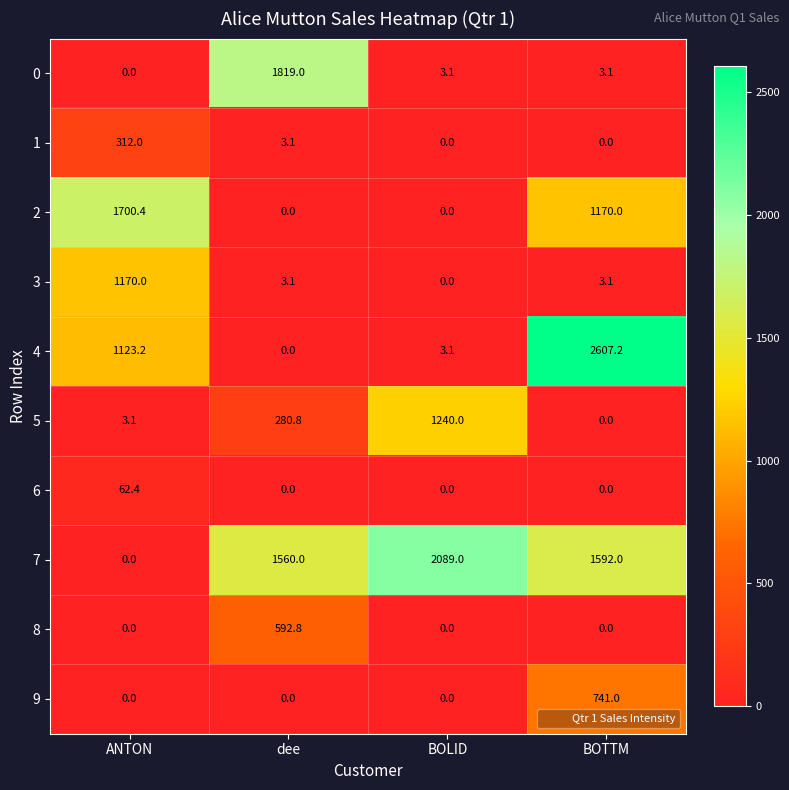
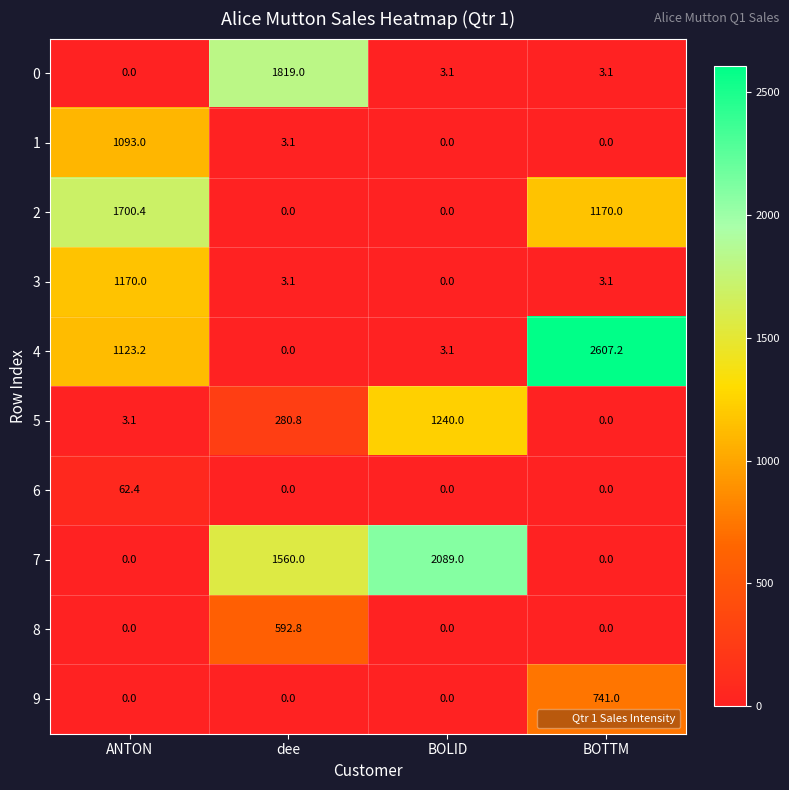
  {
    "0": {
      "ANTON": 0.0,
      "dee": 1819.0,
      "BOLID": 3.1,
      "BOTTM": 3.1
    },
    "1": {
-     "ANTON": 312.0,
+     "ANTON": 1093.0,
      "dee": 3.1,
      "BOLID": 0.0,
      "BOTTM": 0.0
    },
    "2": {
      "ANTON": 1700.4,
      "dee": 0.0,
      "BOLID": 0.0,
      "BOTTM": 1170.0
    },
    "3": {
      "ANTON": 1170.0,
      "dee": 3.1,
      "BOLID": 0.0,
      "BOTTM": 3.1
    },
    "4": {
      "ANTON": 1123.2,
      "dee": 0.0,
      "BOLID": 3.1,
      "BOTTM": 2607.2
    },
    "5": {
      "ANTON": 3.1,
      "dee": 280.8,
      "BOLID": 1240.0,
      "BOTTM": 0.0
    },
    "6": {
      "ANTON": 62.4,
      "dee": 0.0,
      "BOLID": 0.0,
      "BOTTM": 0.0
    },
    "7": {
      "ANTON": 0.0,
      "dee": 1560.0,
      "BOLID": 2089.0,
-     "BOTTM": 1592.0
+     "BOTTM": 0.0
    },
    "8": {
      "ANTON": 0.0,
      "dee": 592.8,
      "BOLID": 0.0,
      "BOTTM": 0.0
    },
    "9": {
      "ANTON": 0.0,
      "dee": 0.0,
      "BOLID": 0.0,
      "BOTTM": 741.0
    }
  }
